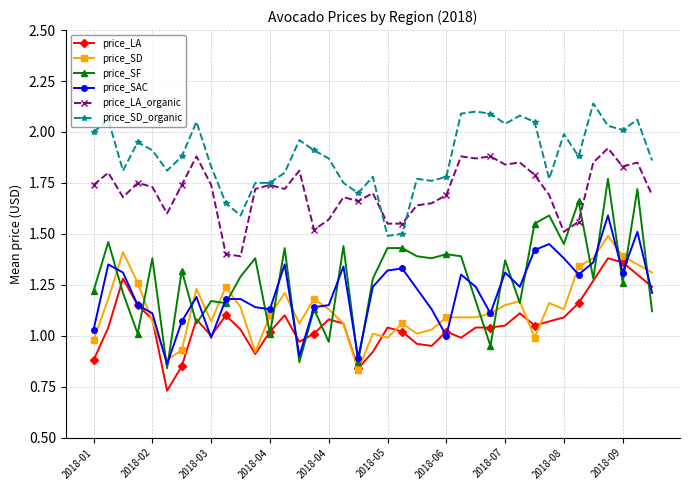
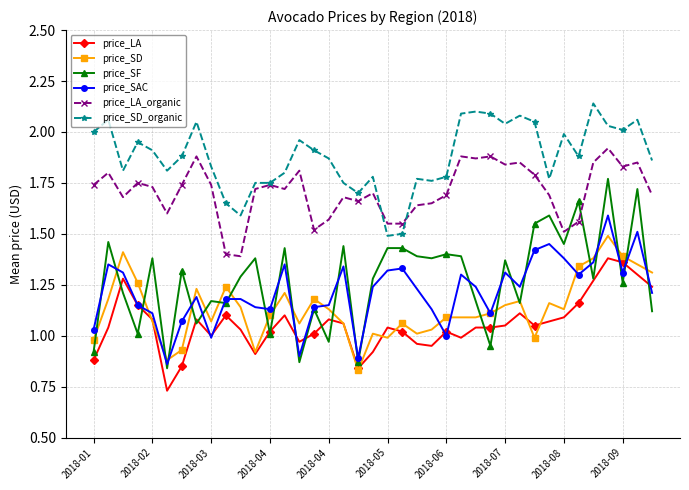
  {
    "price_LA": {
      "2018-01": 0.88,
      "2018-05": 1.04,
      "2018-06": 1.02,
      "2018-07": 1.05,
      "2018-08": 1.09,
      "2018-09": 1.36
    },
    "price_SD": {
      "2018-01": 0.98,
      "2018-03": 1.07,
      "2018-05": 0.99,
      "2018-06": 1.09,
      "2018-07": 1.15,
      "2018-08": 1.13,
      "2018-09": 1.39
    },
    "price_SF": {
-     "2018-01": 1.22,
+     "2018-01": 0.92,
      "2018-02": 1.38,
      "2018-03": 1.17,
      "2018-05": 1.43,
      "2018-06": 1.40,
      "2018-07": 1.37,
      "2018-08": 1.45,
      "2018-09": 1.26
    },
    "price_SAC": {
      "2018-01": 1.03,
      "2018-02": 1.11,
      "2018-05": 1.32,
      "2018-06": 1.00,
      "2018-07": 1.31,
      "2018-08": 1.38,
      "2018-09": 1.31
    },
    "price_LA_organic": {
      "2018-01": 1.74,
      "2018-02": 1.73,
      "2018-03": 1.74,
      "2018-05": 1.55,
      "2018-06": 1.69,
      "2018-07": 1.84,
      "2018-08": 1.51,
      "2018-09": 1.83
    },
    "price_SD_organic": {
      "2018-01": 2.00,
      "2018-02": 1.91,
      "2018-03": 1.83,
      "2018-05": 1.49,
      "2018-06": 1.78,
      "2018-07": 2.04,
      "2018-08": 1.99,
      "2018-09": 2.01
    }
  }
